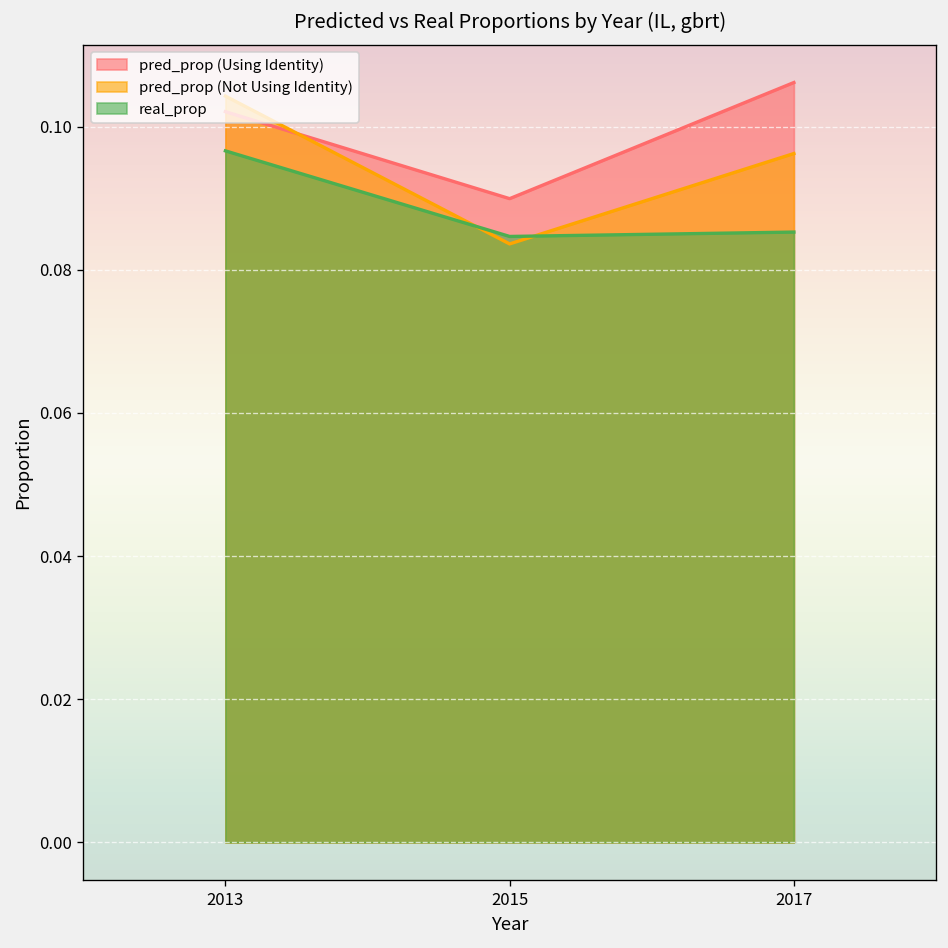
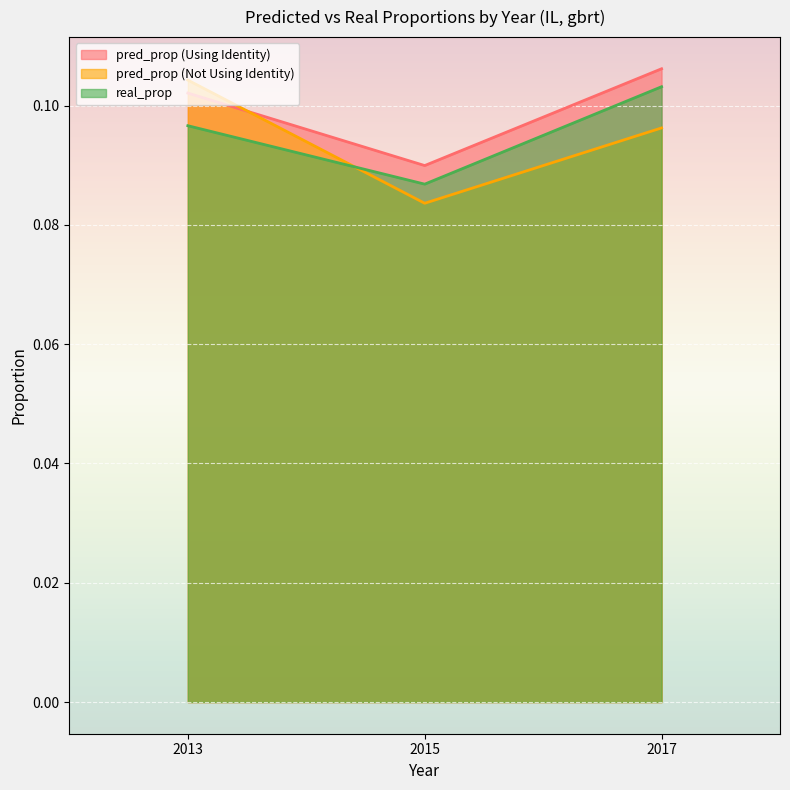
  {
    "pred_prop (Using Identity)": {
      "2015": 0.090,
      "2017": 0.106
    },
    "pred_prop (Not Using Identity)": {
      "2015": 0.084,
      "2017": 0.096
    },
    "real_prop": {
      "2013": 0.097,
-     "2015": 0.085,
-     "2017": 0.085
+     "2015": 0.087,
+     "2017": 0.103
    }
  }
